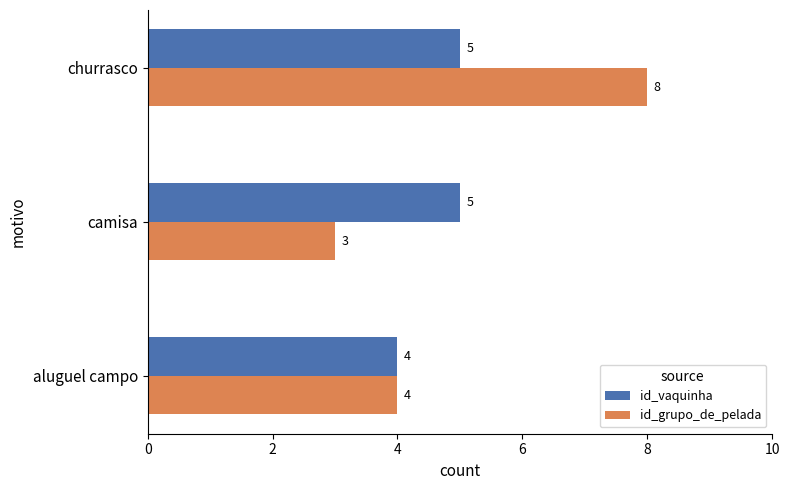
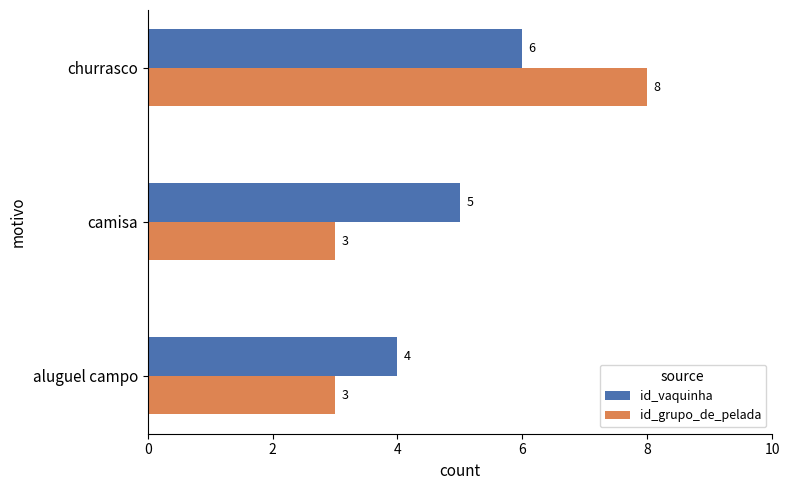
  {
    "id_vaquinha": {
-     "churrasco": 5,
+     "churrasco": 6,
      "camisa": 5,
      "aluguel campo": 4
    },
    "id_grupo_de_pelada": {
      "churrasco": 8,
      "camisa": 3,
-     "aluguel campo": 4
+     "aluguel campo": 3
    }
  }
